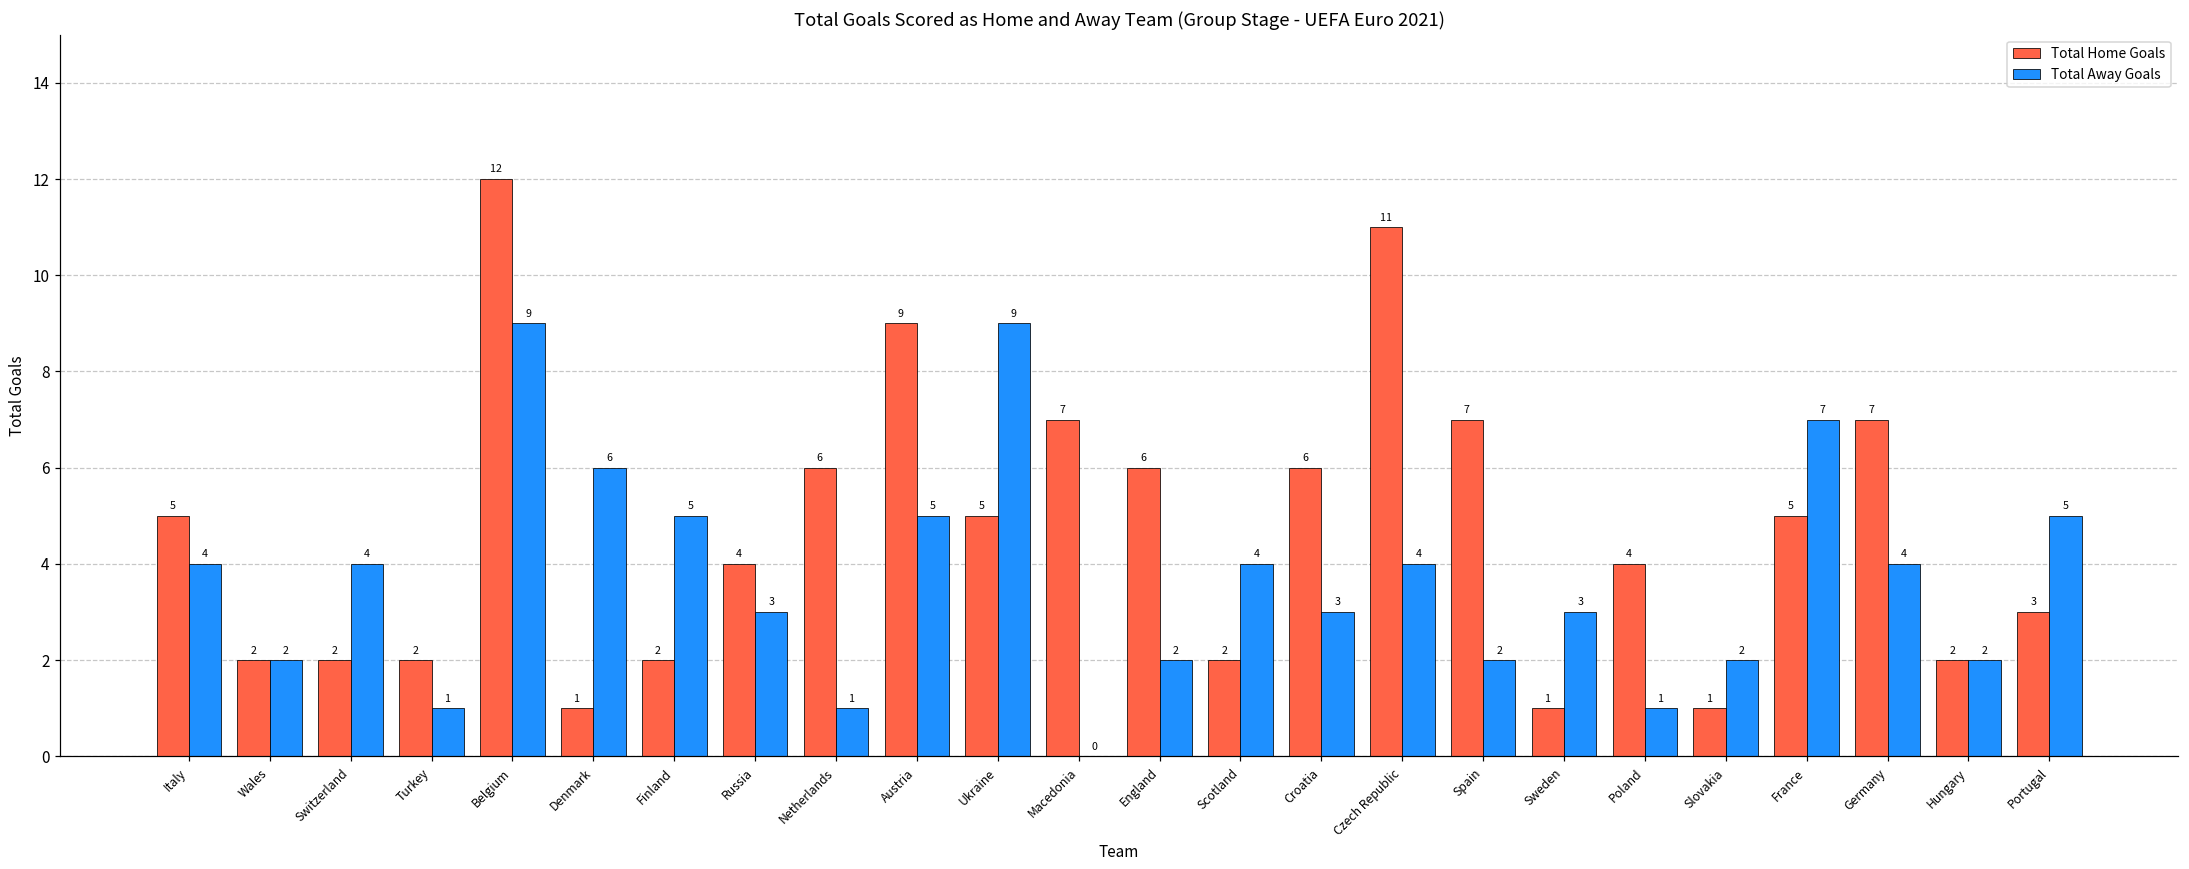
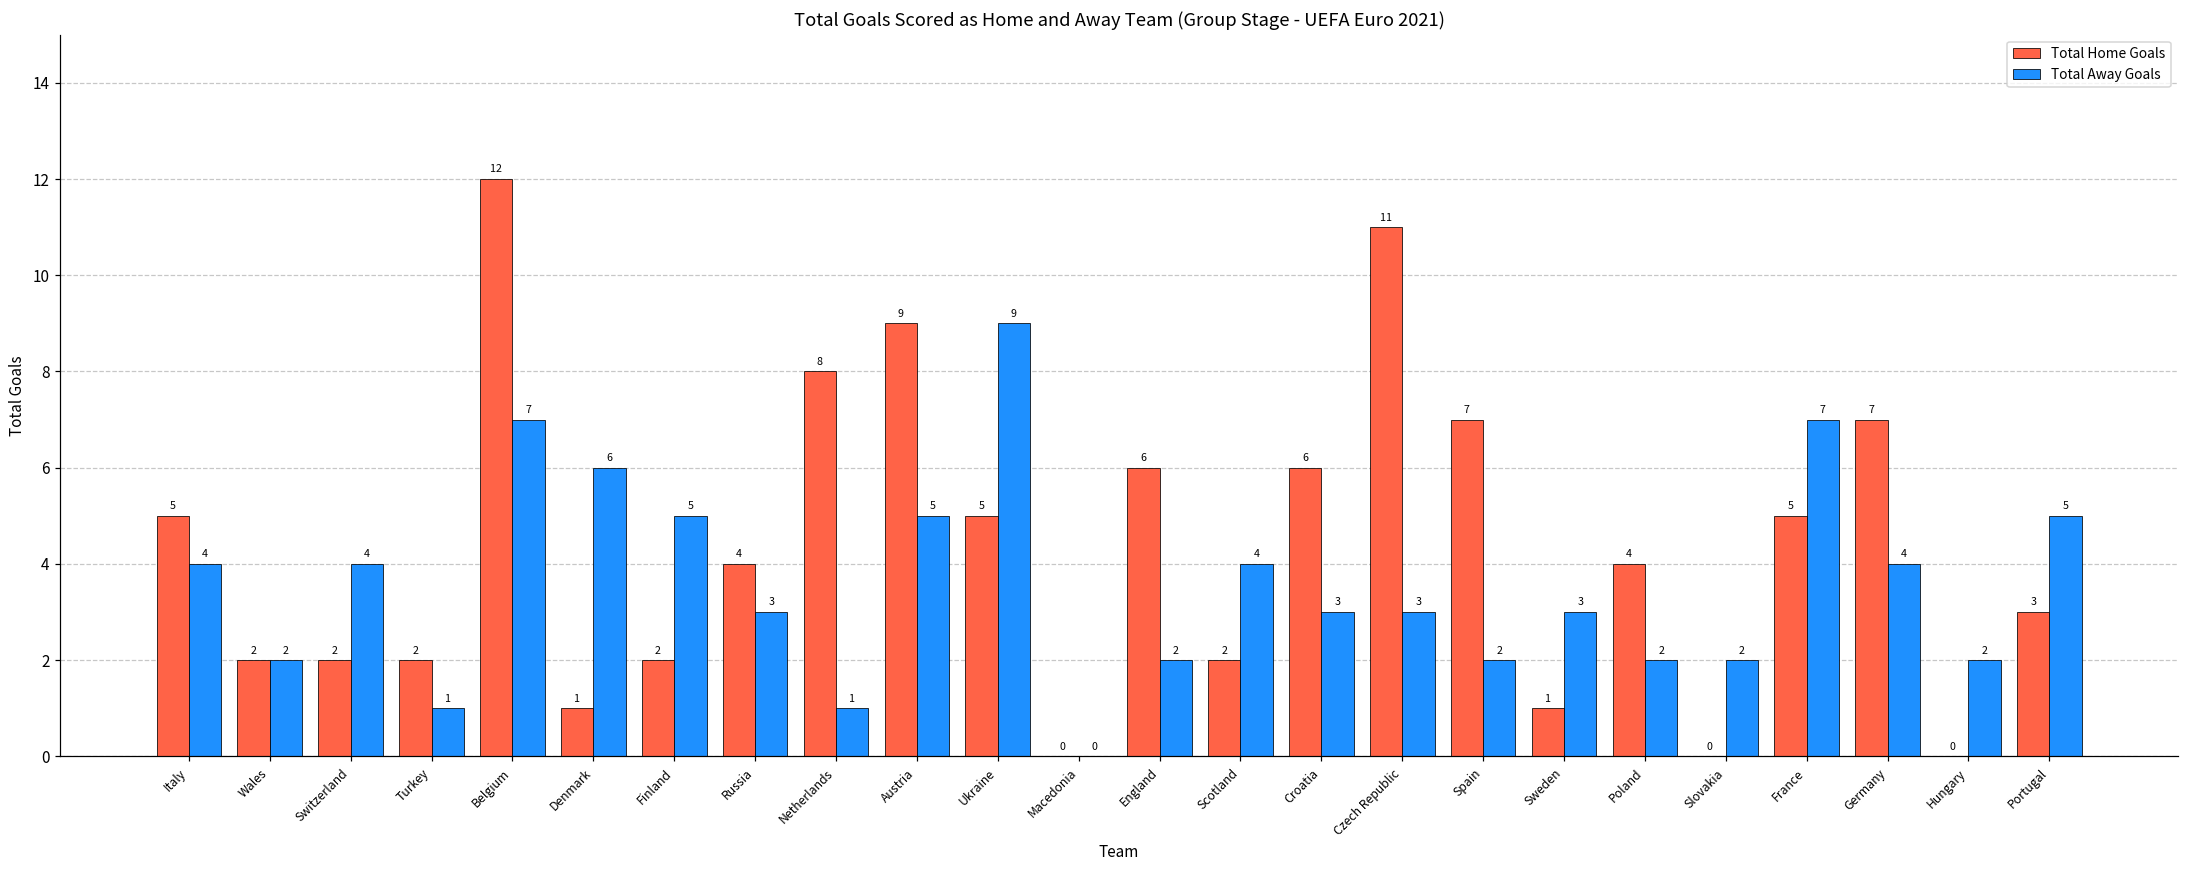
  {
    "Total Home Goals": {
      "Italy": 5,
      "Wales": 2,
      "Switzerland": 2,
      "Turkey": 2,
      "Belgium": 12,
      "Denmark": 1,
      "Finland": 2,
      "Russia": 4,
-     "Netherlands": 6,
+     "Netherlands": 8,
      "Austria": 9,
      "Ukraine": 5,
-     "Macedonia": 7,
+     "Macedonia": 0,
      "England": 6,
      "Scotland": 2,
      "Croatia": 6,
      "Czech Republic": 11,
      "Spain": 7,
      "Sweden": 1,
      "Poland": 4,
-     "Slovakia": 1,
+     "Slovakia": 0,
      "France": 5,
      "Germany": 7,
-     "Hungary": 2,
+     "Hungary": 0,
      "Portugal": 3
    },
    "Total Away Goals": {
      "Italy": 4,
      "Wales": 2,
      "Switzerland": 4,
      "Turkey": 1,
-     "Belgium": 9,
+     "Belgium": 7,
      "Denmark": 6,
      "Finland": 5,
      "Russia": 3,
      "Netherlands": 1,
      "Austria": 5,
      "Ukraine": 9,
      "Macedonia": 0,
      "England": 2,
      "Scotland": 4,
      "Croatia": 3,
-     "Czech Republic": 4,
+     "Czech Republic": 3,
      "Spain": 2,
      "Sweden": 3,
-     "Poland": 1,
+     "Poland": 2,
      "Slovakia": 2,
      "France": 7,
      "Germany": 4,
      "Hungary": 2,
      "Portugal": 5
    }
  }
